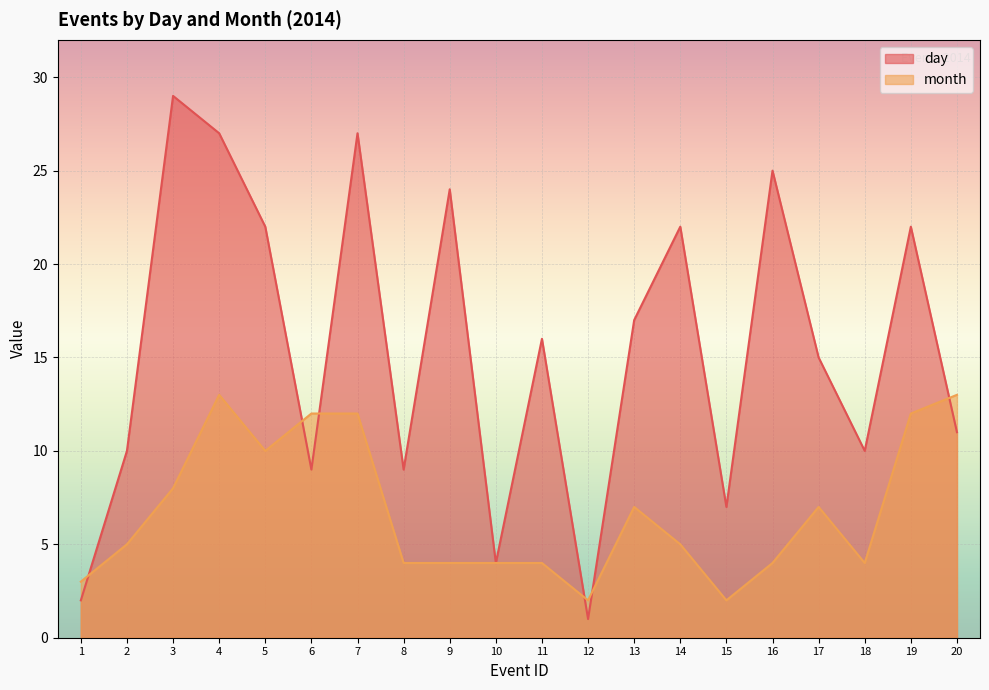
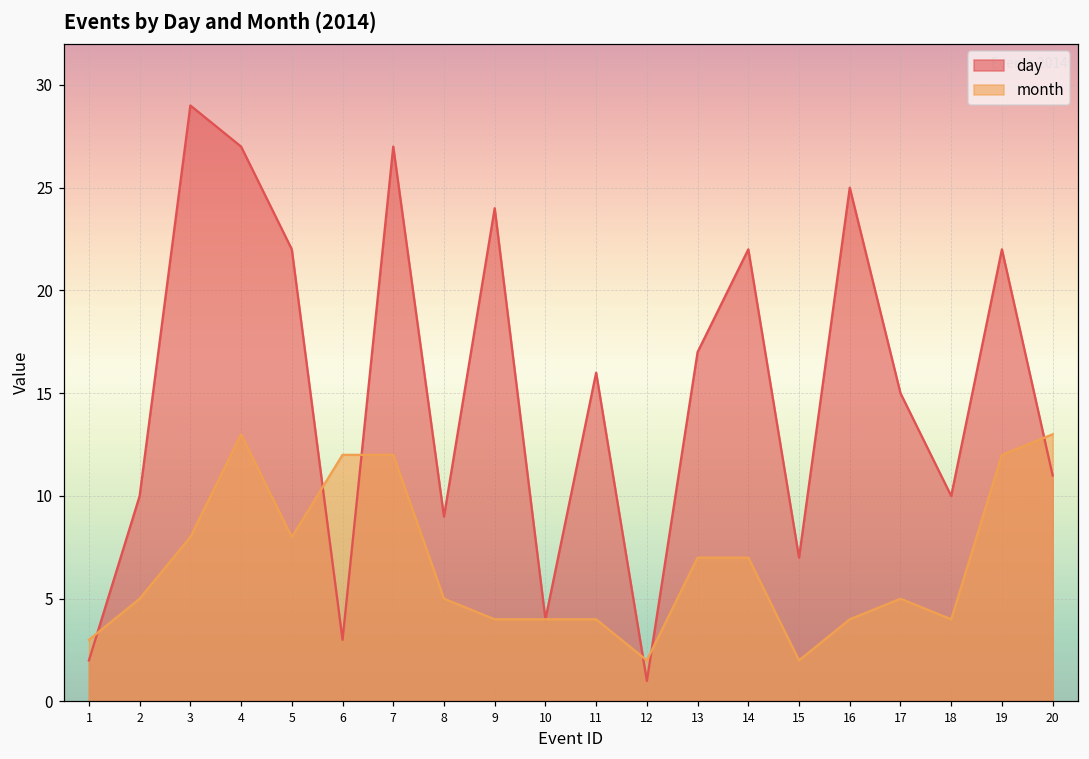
  {
    "day": {
      "1": 2,
      "2": 10,
      "3": 29,
      "4": 27,
      "5": 22,
-     "6": 9,
+     "6": 3,
      "7": 27,
      "8": 9,
      "9": 24,
      "11": 16,
      "12": 1,
      "13": 17,
      "14": 22,
      "15": 7,
      "16": 25,
      "17": 15,
      "18": 10,
      "19": 22,
      "20": 11
    },
    "month": {
      "1": 3,
      "2": 5,
      "3": 8,
      "4": 13,
-     "5": 10,
+     "5": 8,
      "6": 12,
      "7": 12,
-     "8": 4,
+     "8": 5,
      "9": 4,
      "11": 4,
      "12": 2,
      "13": 7,
-     "14": 5,
+     "14": 7,
      "15": 2,
      "16": 4,
-     "17": 7,
+     "17": 5,
      "18": 4,
      "19": 12,
      "20": 13
    }
  }
